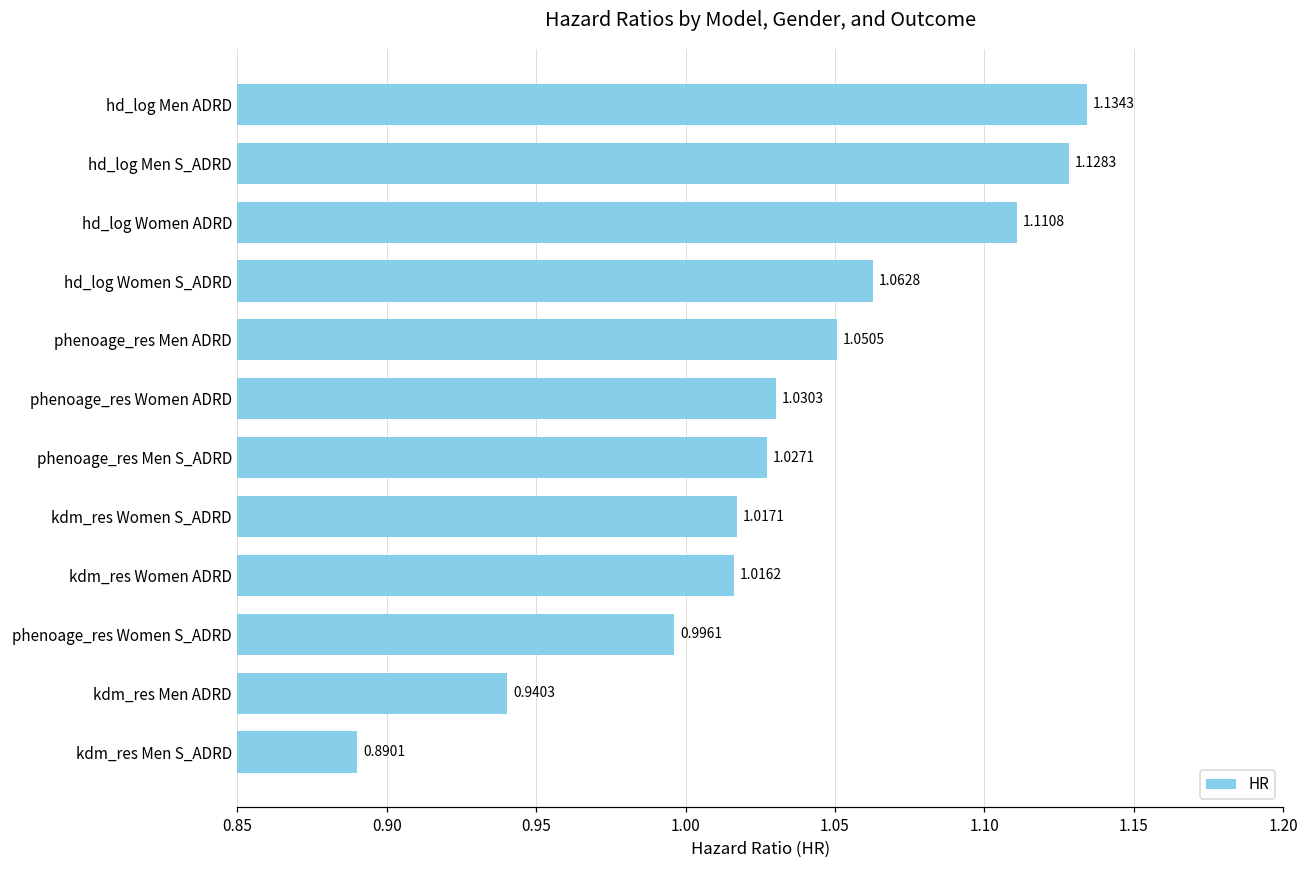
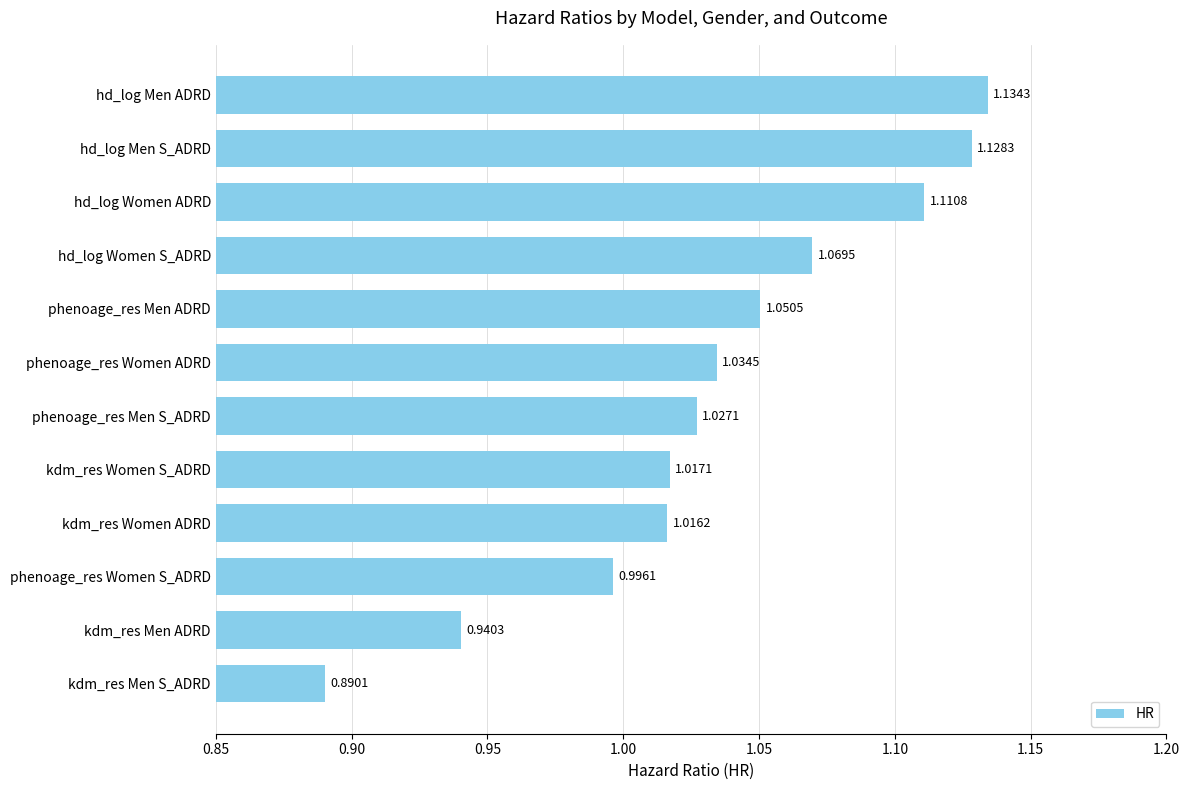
  {
    "hd_log Men ADRD": 1.1343,
    "hd_log Men S_ADRD": 1.1283,
    "hd_log Women ADRD": 1.1108,
-   "hd_log Women S_ADRD": 1.0628,
+   "hd_log Women S_ADRD": 1.0695,
    "phenoage_res Men ADRD": 1.0505,
-   "phenoage_res Women ADRD": 1.0303,
+   "phenoage_res Women ADRD": 1.0345,
    "phenoage_res Men S_ADRD": 1.0271,
    "kdm_res Women S_ADRD": 1.0171,
    "kdm_res Women ADRD": 1.0162,
    "phenoage_res Women S_ADRD": 0.9961,
    "kdm_res Men ADRD": 0.9403,
    "kdm_res Men S_ADRD": 0.8901
  }
